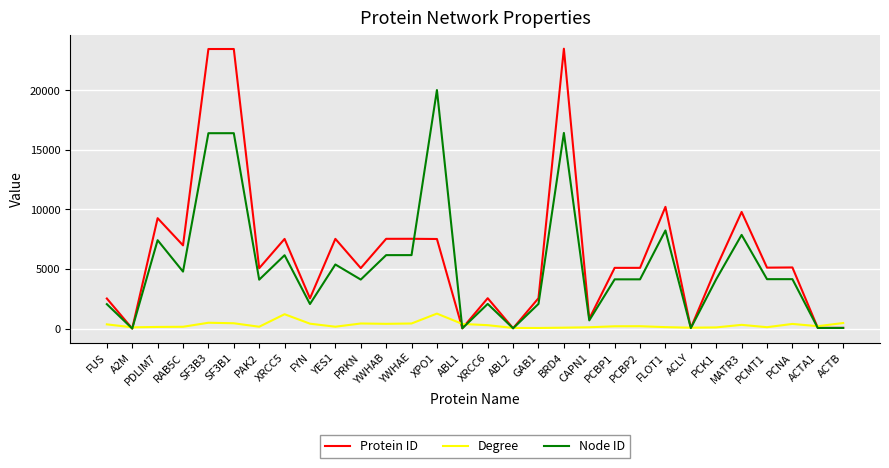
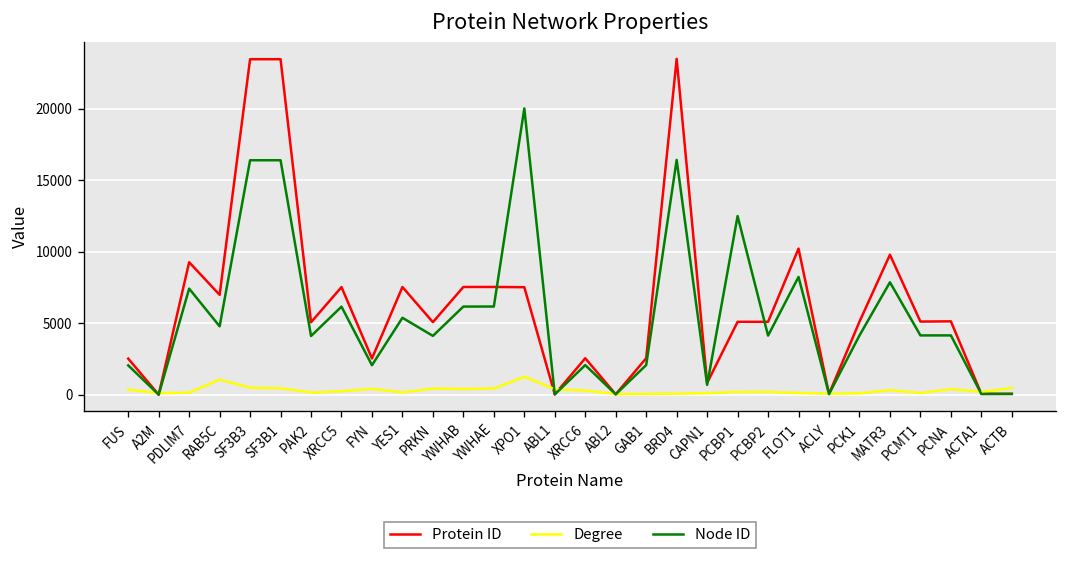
  {
    "Protein ID": {
      "FUS": 2500,
      "PDLIM7": 9300,
      "RAB5C": 7000,
      "SF3B3": 23500,
      "SF3B1": 23500,
      "PAK2": 5100,
      "XRCC5": 7500,
      "FYN": 2500,
      "YES1": 7500,
      "PRKN": 5100,
      "YWHAB": 7500,
      "YWHAE": 7500,
      "XPO1": 7500,
      "XRCC6": 2500,
      "GAB1": 2500,
      "BRD4": 23500,
      "PCBP1": 5100,
      "PCBP2": 5100,
      "FLOT1": 10200,
      "PCK1": 5100,
      "MATR3": 9800,
      "PCMT1": 5100,
      "PCNA": 5100
    },
    "Degree": {
      "FUS": 400,
      "PDLIM7": 100,
-     "RAB5C": 200,
+     "RAB5C": 1100,
      "SF3B3": 500,
      "SF3B1": 400,
      "PAK2": 200,
-     "XRCC5": 1200,
+     "XRCC5": 200,
      "FYN": 400,
      "YES1": 200,
      "PRKN": 400,
      "YWHAB": 400,
      "YWHAE": 400,
      "XPO1": 1300,
      "ABL1": 400,
      "XRCC6": 300,
      "GAB1": 100,
      "BRD4": 100,
      "CAPN1": 100,
      "PCBP1": 200,
      "PCBP2": 200,
      "FLOT1": 100,
      "PCK1": 100,
      "MATR3": 300,
      "PCMT1": 100,
      "PCNA": 400,
      "ACTB": 500
    },
    "Node ID": {
      "FUS": 2000,
      "PDLIM7": 7400,
      "RAB5C": 4800,
      "SF3B3": 16400,
      "SF3B1": 16400,
      "PAK2": 4100,
      "XRCC5": 6200,
      "FYN": 2100,
      "YES1": 5400,
      "PRKN": 4100,
      "YWHAB": 6200,
      "YWHAE": 6200,
      "XPO1": 20000,
      "XRCC6": 2100,
      "GAB1": 2100,
      "BRD4": 16400,
-     "PCBP1": 4100,
+     "PCBP1": 12500,
      "PCBP2": 4100,
      "FLOT1": 8200,
      "PCK1": 4100,
      "MATR3": 7900,
      "PCMT1": 4100,
      "PCNA": 4100
    }
  }
